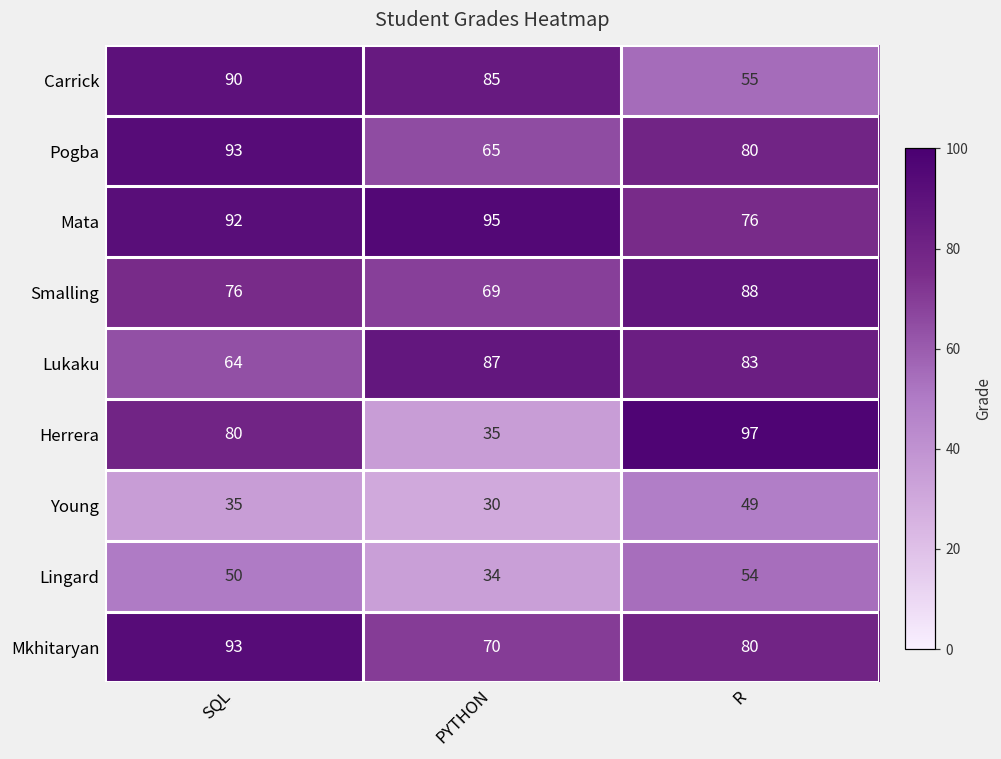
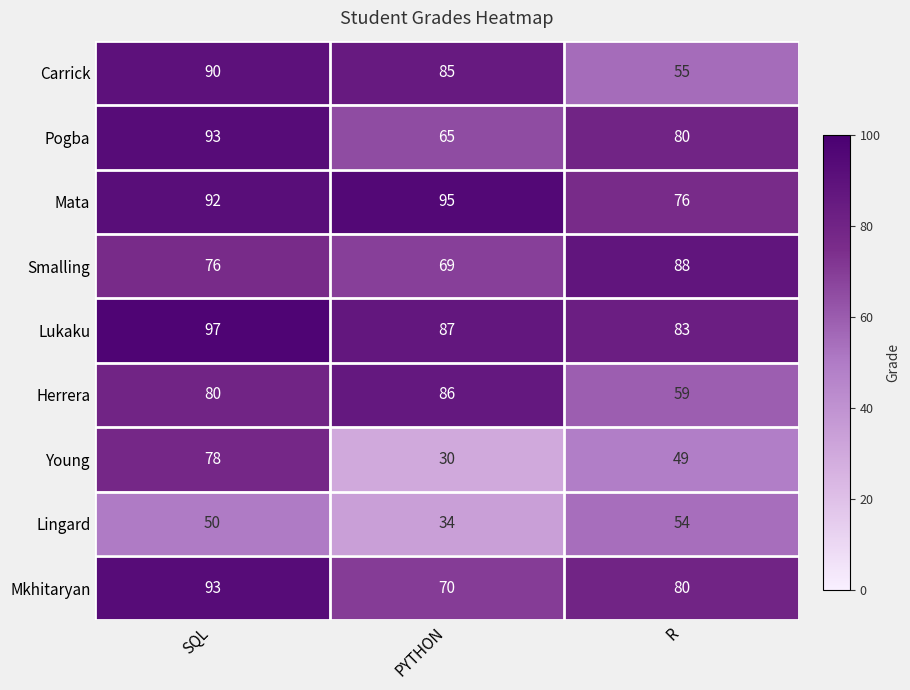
  {
    "Carrick": {
      "SQL": 90,
      "PYTHON": 85,
      "R": 55
    },
    "Pogba": {
      "SQL": 93,
      "PYTHON": 65,
      "R": 80
    },
    "Mata": {
      "SQL": 92,
      "PYTHON": 95,
      "R": 76
    },
    "Smalling": {
      "SQL": 76,
      "PYTHON": 69,
      "R": 88
    },
    "Lukaku": {
-     "SQL": 64,
+     "SQL": 97,
      "PYTHON": 87,
      "R": 83
    },
    "Herrera": {
      "SQL": 80,
-     "PYTHON": 35,
-     "R": 97
+     "PYTHON": 86,
+     "R": 59
    },
    "Young": {
-     "SQL": 35,
+     "SQL": 78,
      "PYTHON": 30,
      "R": 49
    },
    "Lingard": {
      "SQL": 50,
      "PYTHON": 34,
      "R": 54
    },
    "Mkhitaryan": {
      "SQL": 93,
      "PYTHON": 70,
      "R": 80
    }
  }
